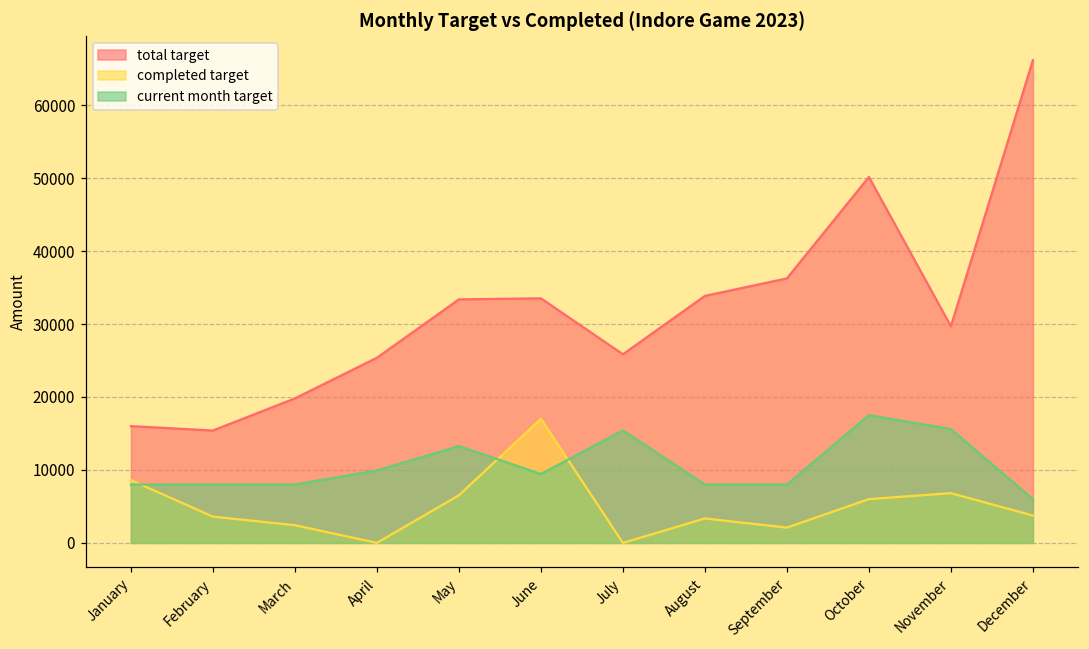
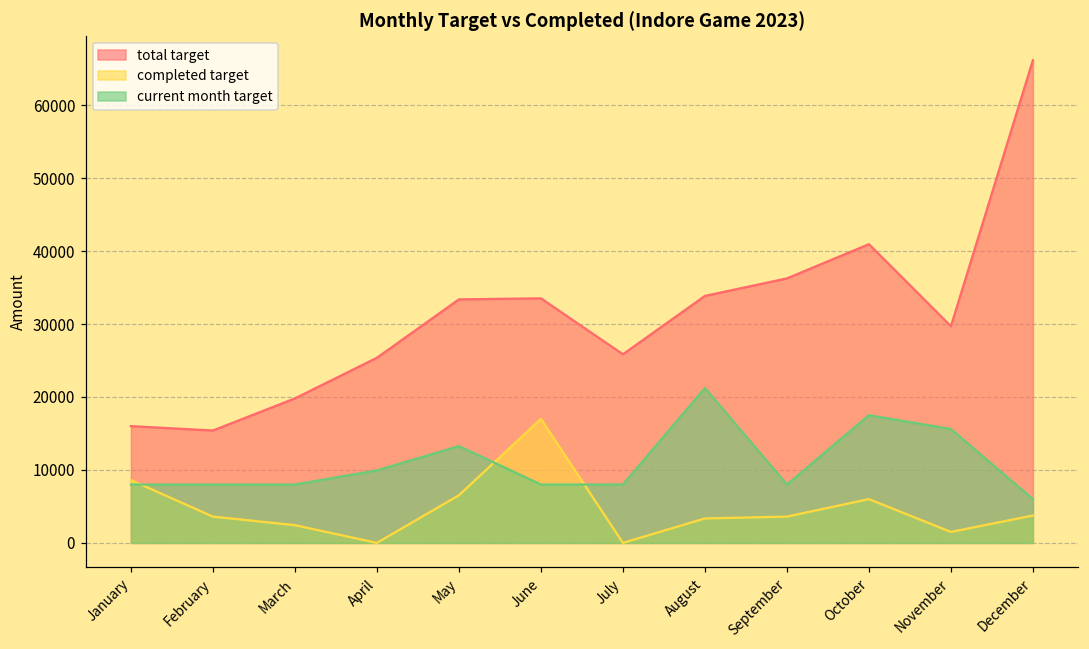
  {
    "total target": {
      "January": 16000,
      "February": 15000,
      "March": 20000,
      "April": 25000,
      "May": 33000,
      "June": 34000,
      "July": 26000,
      "August": 34000,
      "September": 36000,
-     "October": 50000,
+     "October": 41000,
      "November": 30000,
      "December": 66000
    },
    "completed target": {
      "January": 9000,
      "February": 4000,
      "March": 2000,
      "April": 0,
      "May": 7000,
      "June": 17000,
      "July": 0,
      "August": 3000,
-     "September": 2000,
+     "September": 4000,
      "October": 6000,
-     "November": 7000,
+     "November": 2000,
      "December": 4000
    },
    "current month target": {
      "January": 8000,
      "February": 8000,
      "March": 8000,
      "April": 10000,
      "May": 13000,
-     "June": 9000,
-     "July": 15000,
-     "August": 8000,
+     "June": 8000,
+     "July": 8000,
+     "August": 21000,
      "September": 8000,
      "October": 18000,
      "November": 16000,
      "December": 6000
    }
  }
